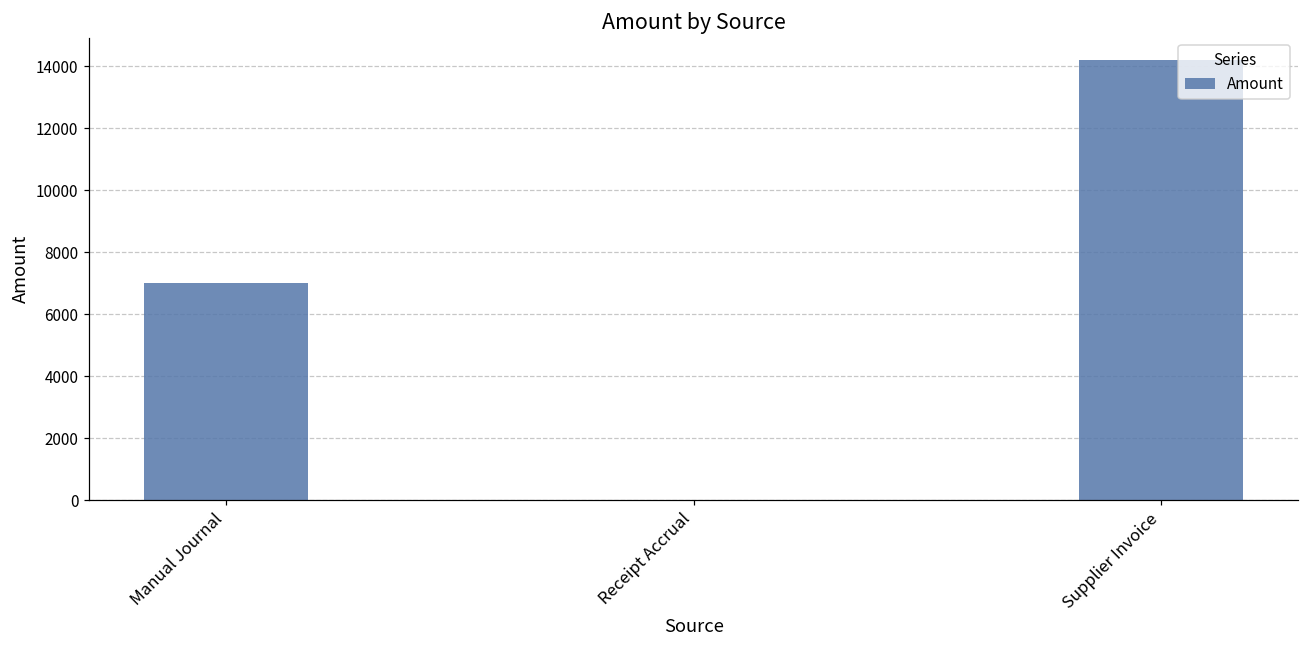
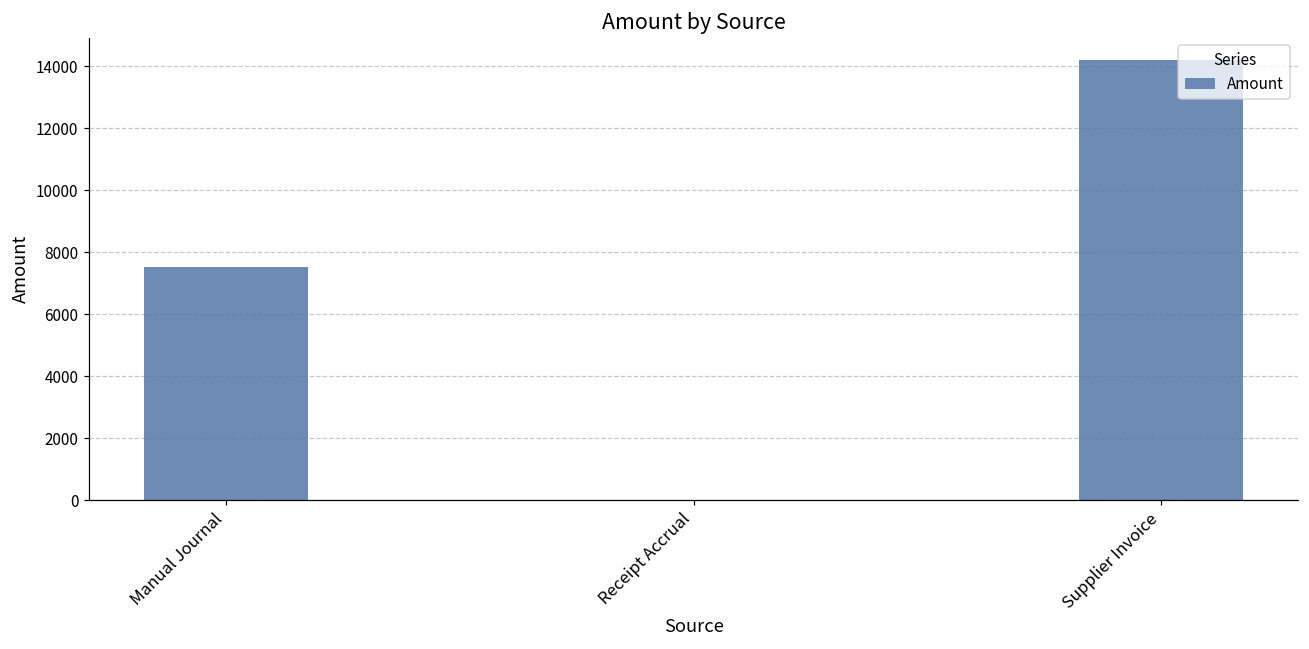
  {
-   "Manual Journal": 7000,
+   "Manual Journal": 7500,
    "Supplier Invoice": 14200
  }
